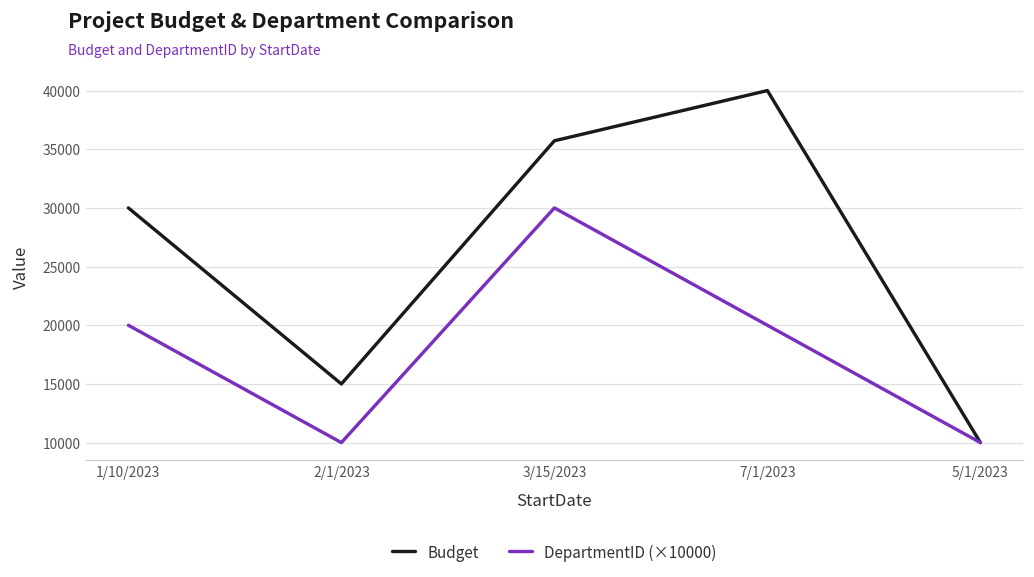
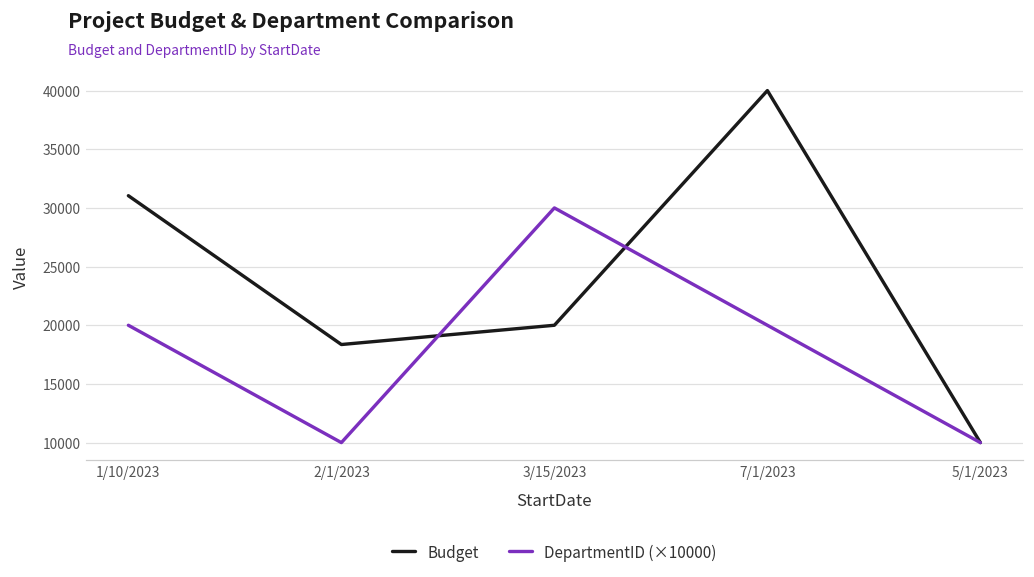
  {
    "Budget": {
-     "1/10/2023": 30000,
-     "2/1/2023": 15000,
-     "3/15/2023": 35700,
+     "1/10/2023": 31000,
+     "2/1/2023": 18400,
+     "3/15/2023": 20000,
      "7/1/2023": 40000
    },
    "DepartmentID (×10000)": {
      "1/10/2023": 20000,
      "2/1/2023": 10000,
      "3/15/2023": 30000,
      "7/1/2023": 20000
    }
  }
